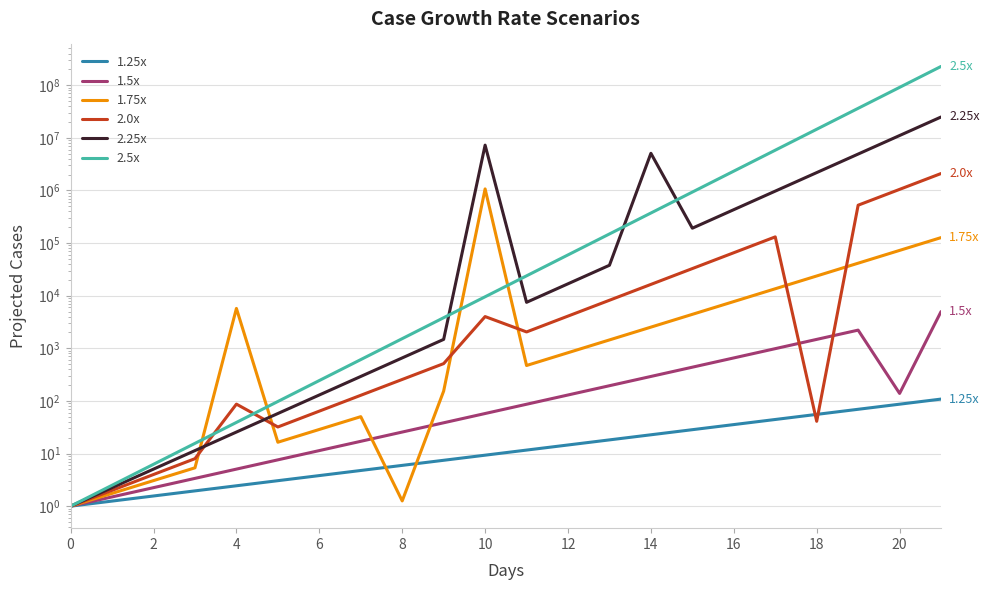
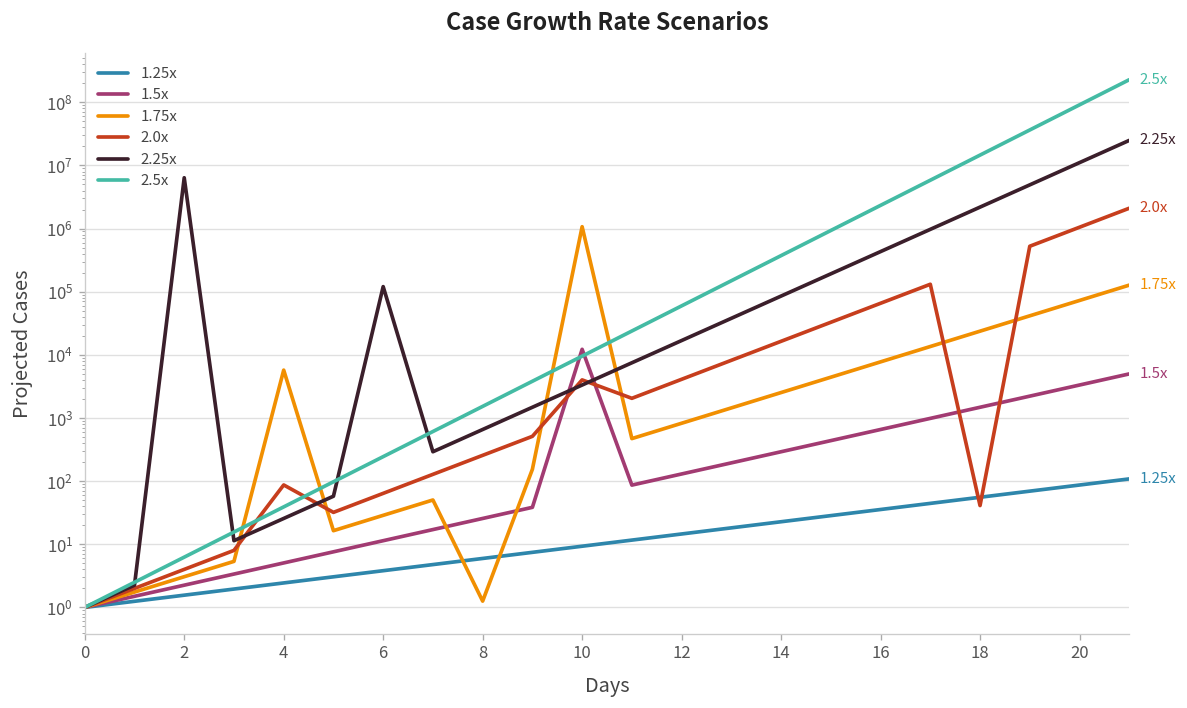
  {
    "1.5x": {
      "2": 2.3,
      "4": 5,
      "6": 11,
      "8": 30,
-     "10": 60,
+     "10": 12000,
      "12": 130,
      "14": 300,
      "16": 700,
      "18": 1500,
-     "20": 140
+     "20": 3000
    },
    "1.75x": {
      "2": 3,
      "4": 6000,
      "6": 30,
      "8": 1.3,
      "10": 1100000,
      "12": 800,
      "14": 3000,
      "16": 8000,
      "18": 20000,
      "20": 70000
    },
    "2.0x": {
      "2": 4,
      "4": 90,
      "6": 60,
      "8": 300,
      "10": 4000,
      "12": 4000,
      "14": 16000,
      "16": 70000,
      "18": 40,
      "20": 1000000
    },
    "2.25x": {
-     "2": 5,
+     "2": 6000000,
      "4": 30,
-     "6": 130,
+     "6": 120000,
      "8": 700,
-     "10": 7000000,
+     "10": 3000,
      "12": 17000,
-     "14": 5000000,
+     "14": 90000,
      "16": 400000,
      "18": 2200000,
      "20": 11000000
    }
  }
